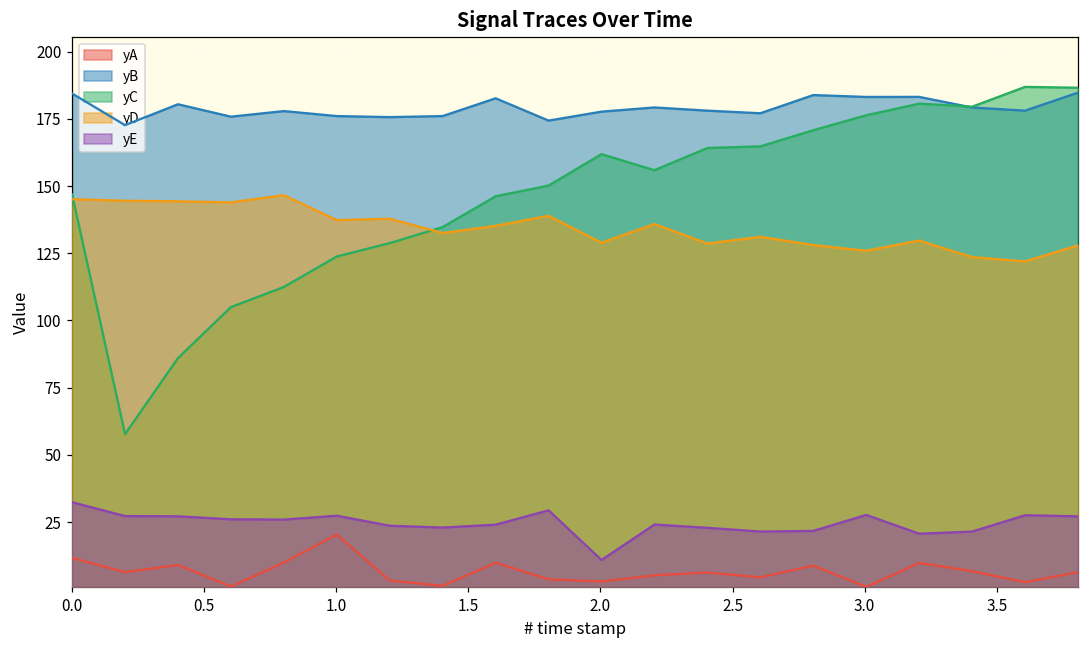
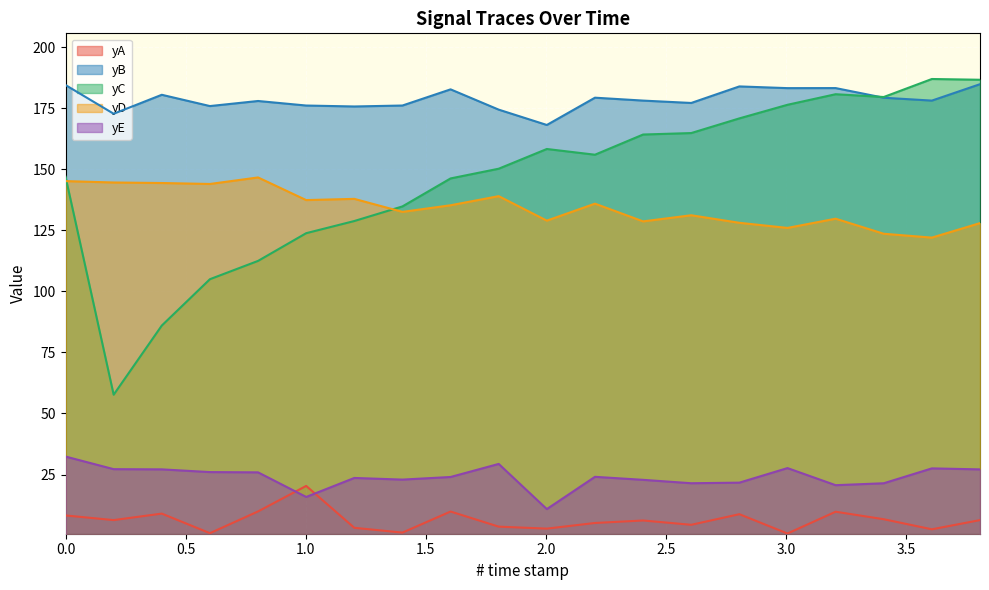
  {
    "Signal Traces Over Time": {
      "yA": {
-       "0.0": 12,
+       "0.0": 8,
        "1.0": 20,
        "2.0": 3
      },
      "yB": {
        "0.0": 184,
        "1.0": 176,
-       "2.0": 178
+       "2.0": 168
      },
      "yC": {
        "0.0": 147,
        "1.0": 124,
-       "2.0": 162
+       "2.0": 158
      },
      "yD": {
        "0.0": 145,
        "1.0": 137,
        "2.0": 129
      },
      "yE": {
        "0.0": 32,
-       "1.0": 27,
+       "1.0": 16,
        "2.0": 11
      }
    }
  }
